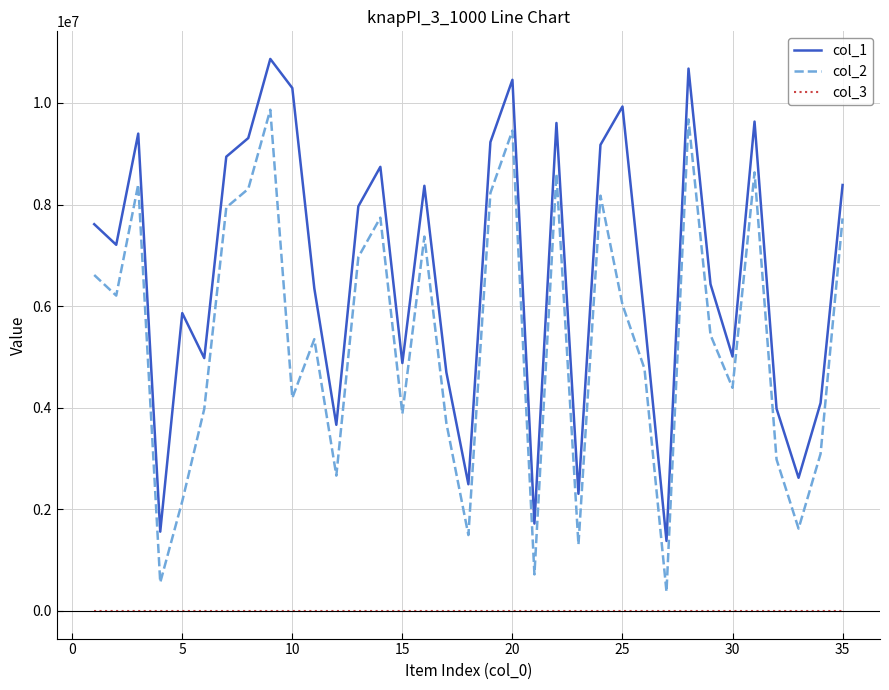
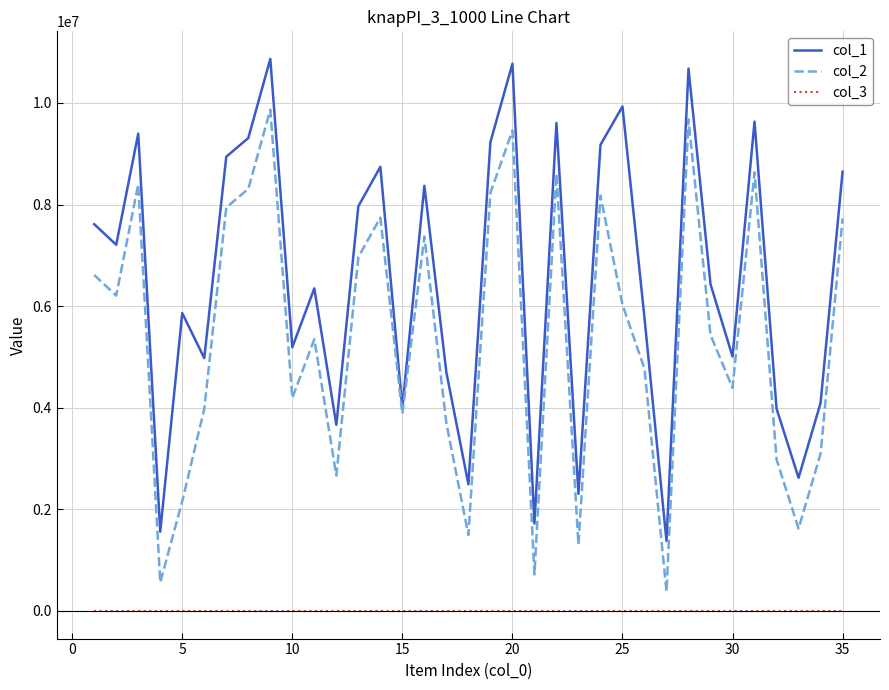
  {
    "col_1": {
      "5": 5900000,
-     "10": 10300000,
-     "15": 4900000,
-     "20": 10500000,
+     "10": 5200000,
+     "15": 4000000,
+     "20": 10800000,
      "25": 9900000,
      "30": 5000000,
-     "35": 8400000
+     "35": 8600000
    },
    "col_2": {
      "5": 2200000,
      "10": 4200000,
      "15": 3900000,
      "20": 9500000,
      "25": 6000000,
      "30": 4400000,
      "35": 7700000
    },
    "col_3": {
      "5": 0,
      "10": 0,
      "15": 0,
      "20": 0,
      "25": 0,
      "30": 0,
      "35": 0
    }
  }
